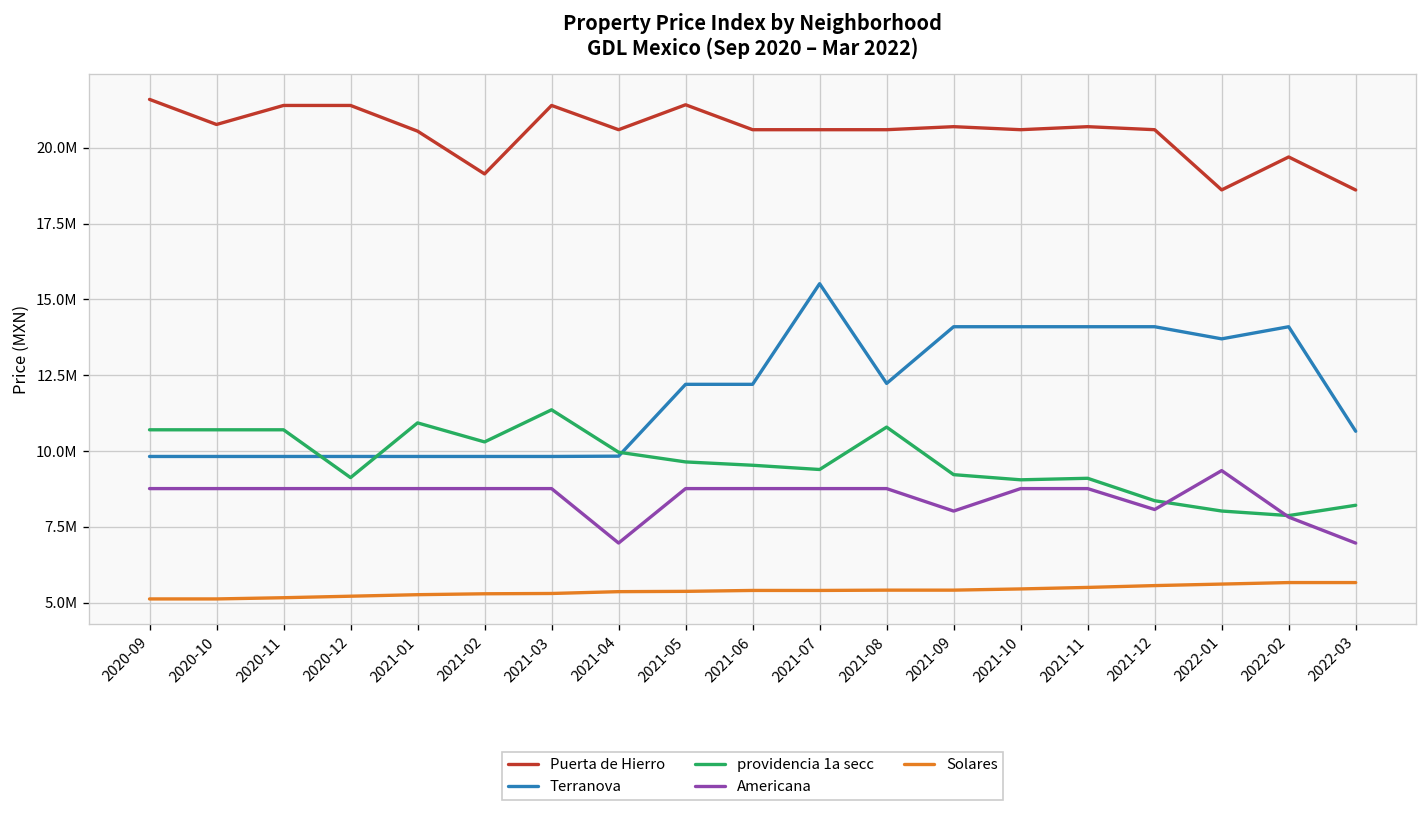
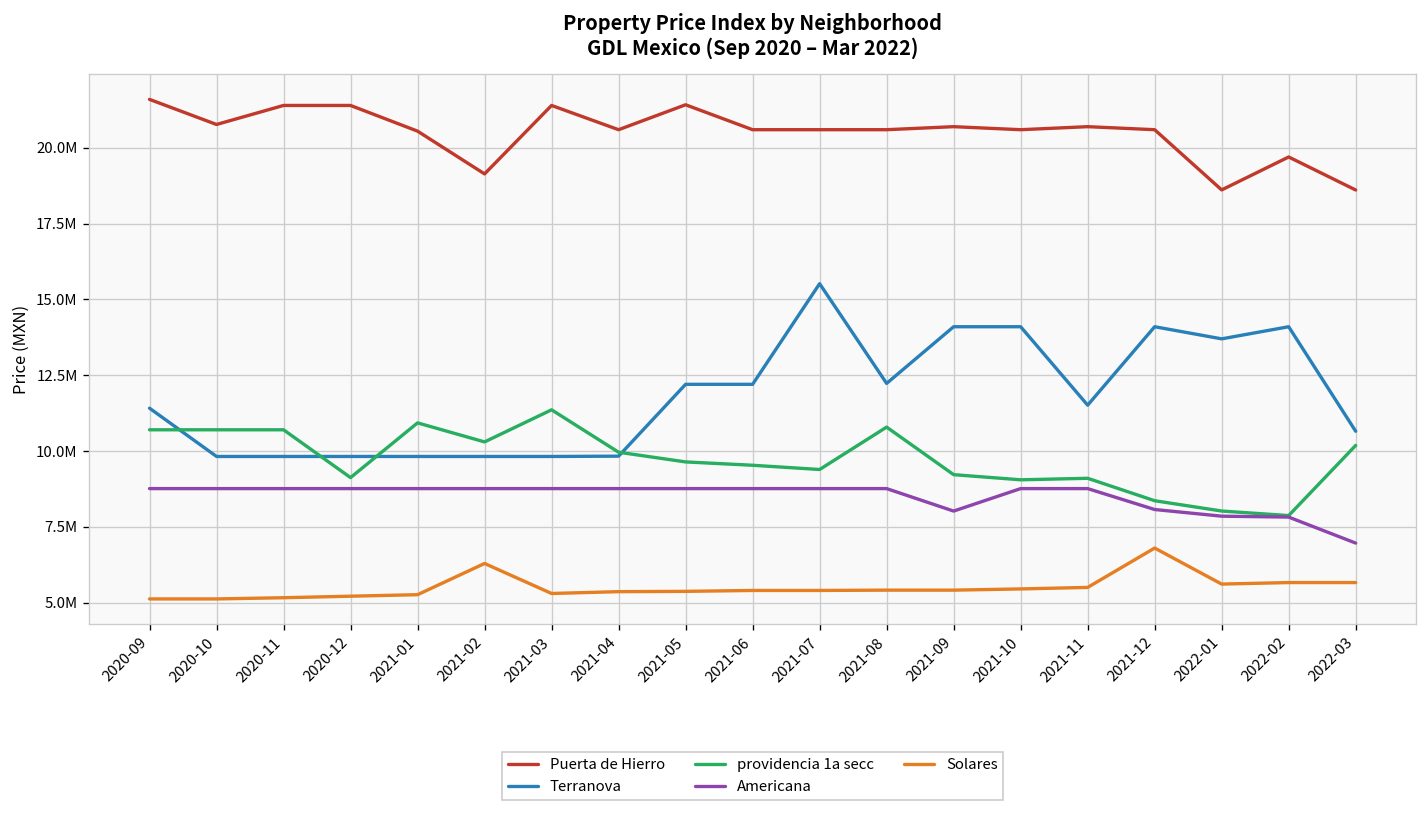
  {
    "Puerta de Hierro": {
      "2020-09": 21600000,
      "2020-10": 20800000,
      "2020-11": 21400000,
      "2020-12": 21400000,
      "2021-01": 20600000,
      "2021-02": 19100000,
      "2021-03": 21400000,
      "2021-04": 20600000,
      "2021-05": 21400000,
      "2021-06": 20600000,
      "2021-07": 20600000,
      "2021-08": 20600000,
      "2021-09": 20700000,
      "2021-10": 20600000,
      "2021-11": 20700000,
      "2021-12": 20600000,
      "2022-01": 18600000,
      "2022-02": 19700000,
      "2022-03": 18600000
    },
    "Terranova": {
-     "2020-09": 9800000,
+     "2020-09": 11400000,
      "2020-10": 9800000,
      "2020-11": 9800000,
      "2020-12": 9800000,
      "2021-01": 9800000,
      "2021-02": 9800000,
      "2021-03": 9800000,
      "2021-04": 9800000,
      "2021-05": 12200000,
      "2021-06": 12200000,
      "2021-07": 15500000,
      "2021-08": 12200000,
      "2021-09": 14100000,
      "2021-10": 14100000,
-     "2021-11": 14100000,
+     "2021-11": 11500000,
      "2021-12": 14100000,
      "2022-01": 13700000,
      "2022-02": 14100000,
      "2022-03": 10700000
    },
    "providencia 1a secc": {
      "2020-09": 10700000,
      "2020-10": 10700000,
      "2020-11": 10700000,
      "2020-12": 9100000,
      "2021-01": 10900000,
      "2021-02": 10300000,
      "2021-03": 11400000,
      "2021-04": 10000000,
      "2021-05": 9600000,
      "2021-06": 9500000,
      "2021-07": 9400000,
      "2021-08": 10800000,
      "2021-09": 9200000,
      "2021-10": 9100000,
      "2021-11": 9100000,
      "2021-12": 8400000,
      "2022-01": 8000000,
-     "2022-03": 8200000
+     "2022-03": 10200000
    },
    "Americana": {
      "2020-09": 8800000,
      "2020-10": 8800000,
      "2020-11": 8800000,
      "2020-12": 8800000,
      "2021-01": 8800000,
      "2021-02": 8800000,
      "2021-03": 8800000,
-     "2021-04": 7000000,
+     "2021-04": 8800000,
      "2021-05": 8800000,
      "2021-06": 8800000,
      "2021-07": 8800000,
      "2021-08": 8800000,
      "2021-09": 8000000,
      "2021-10": 8800000,
      "2021-11": 8800000,
      "2021-12": 8100000,
-     "2022-01": 9400000,
+     "2022-01": 7900000,
      "2022-03": 7000000
    },
    "Solares": {
      "2020-09": 5100000,
      "2020-10": 5100000,
      "2020-11": 5200000,
      "2020-12": 5200000,
      "2021-01": 5300000,
-     "2021-02": 5300000,
+     "2021-02": 6300000,
      "2021-03": 5300000,
      "2021-04": 5400000,
      "2021-05": 5400000,
      "2021-06": 5400000,
      "2021-07": 5400000,
      "2021-08": 5400000,
      "2021-09": 5400000,
      "2021-10": 5500000,
      "2021-11": 5500000,
-     "2021-12": 5600000,
+     "2021-12": 6800000,
      "2022-01": 5600000,
      "2022-02": 5700000,
      "2022-03": 5700000
    }
  }
